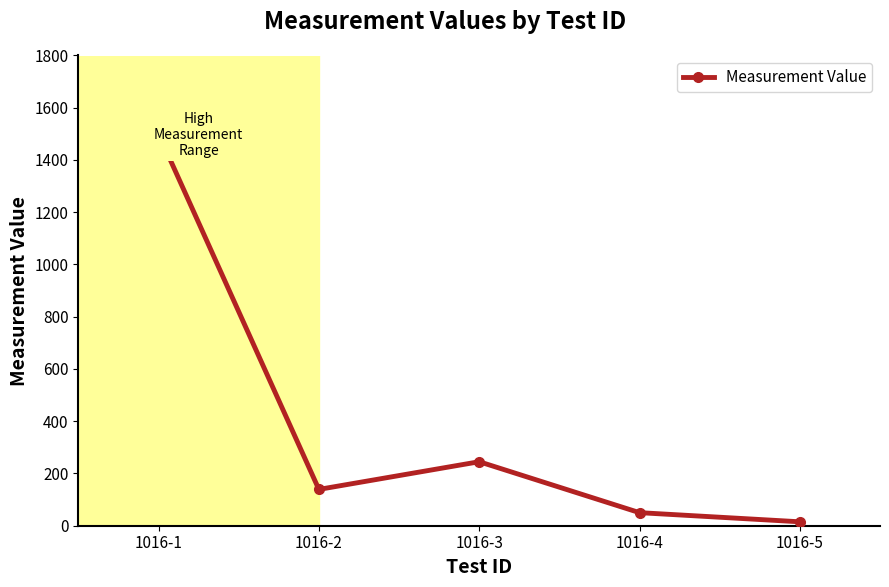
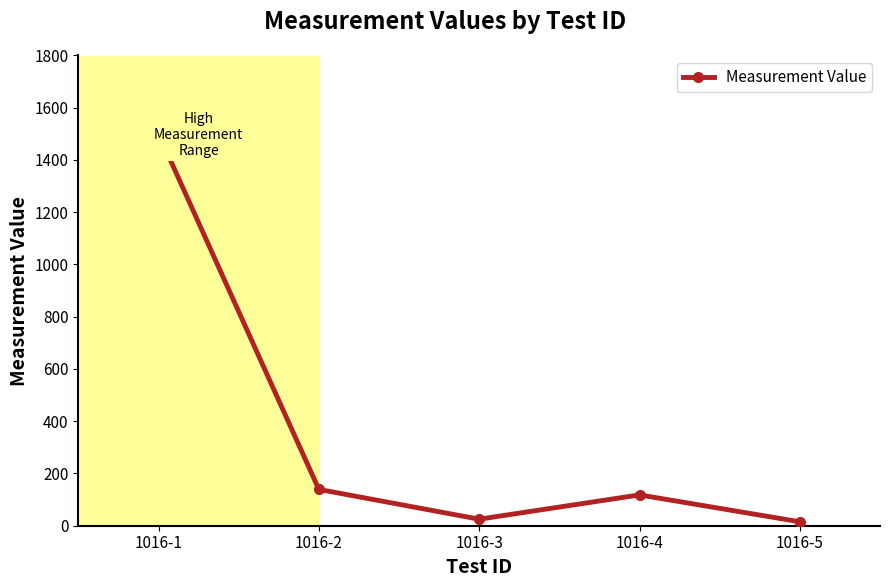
  {
    "1016-2": 140,
-   "1016-3": 250,
-   "1016-4": 50,
+   "1016-3": 30,
+   "1016-4": 120,
    "1016-5": 20
  }
